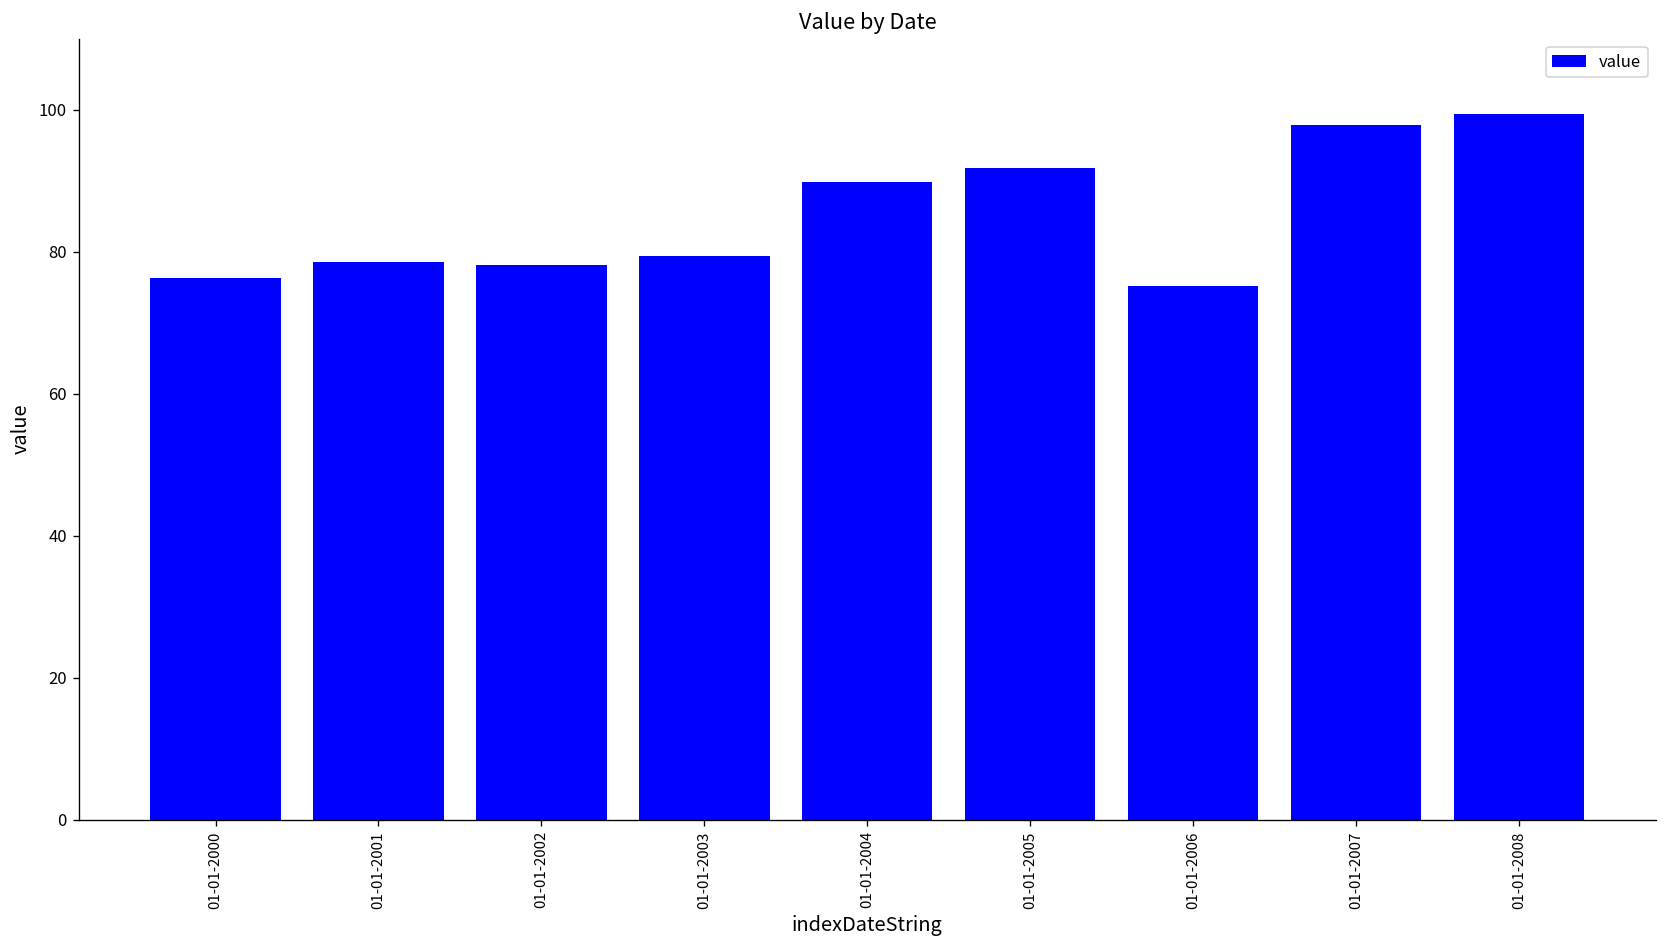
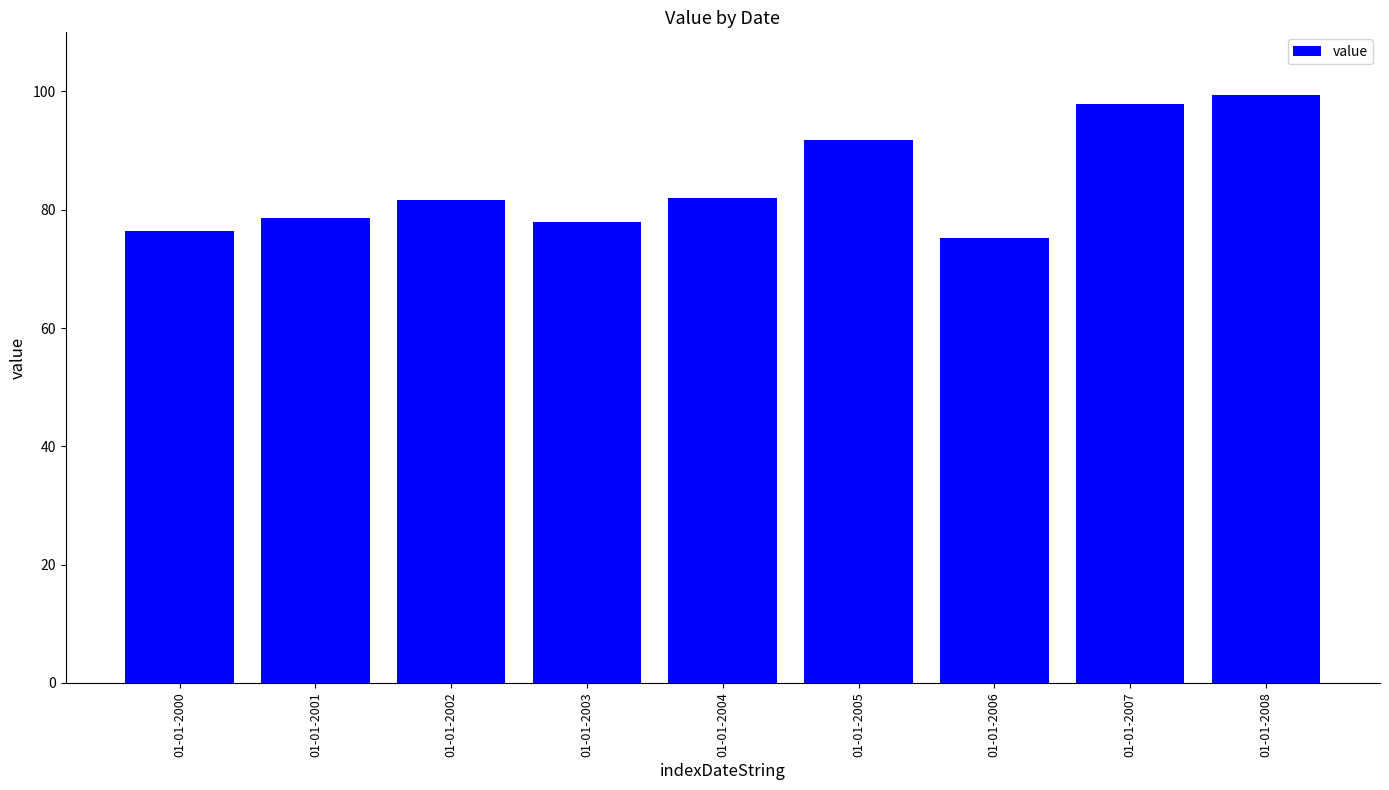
  {
    "01-01-2000": 76,
    "01-01-2001": 79,
-   "01-01-2002": 78,
-   "01-01-2003": 79,
-   "01-01-2004": 90,
+   "01-01-2002": 82,
+   "01-01-2003": 78,
+   "01-01-2004": 82,
    "01-01-2005": 92,
    "01-01-2006": 75,
    "01-01-2007": 98,
    "01-01-2008": 99
  }
